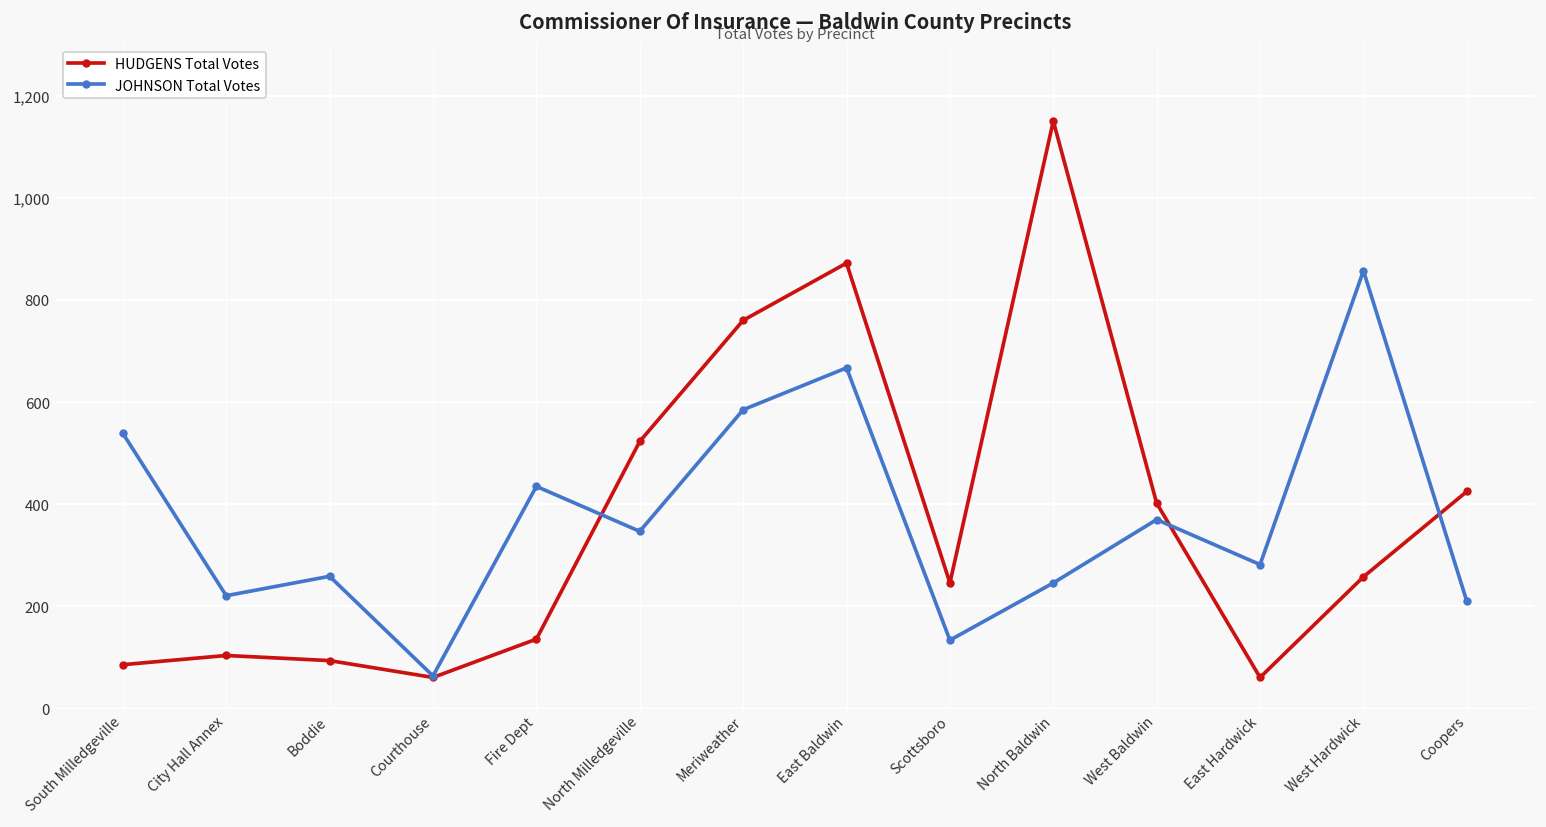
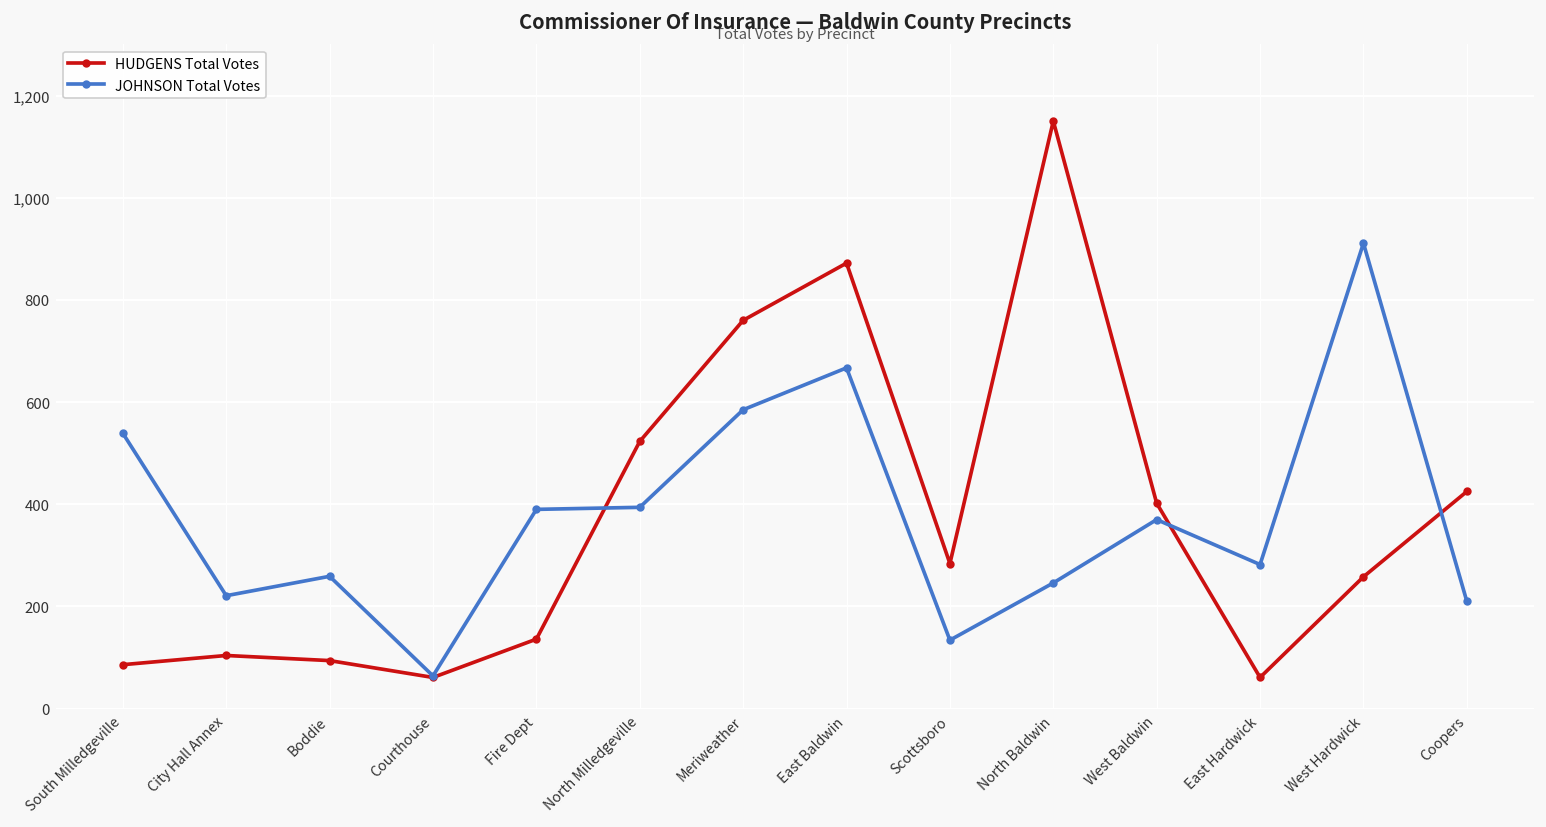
  {
    "HUDGENS Total Votes": {
      "South Milledgeville": "90",
      "City Hall Annex": "100",
      "Boddie": "90",
      "Fire Dept": "140",
      "North Milledgeville": "520",
      "Meriweather": "760",
      "East Baldwin": "870",
-     "Scottsboro": "250",
+     "Scottsboro": "280",
      "North Baldwin": "1,150",
      "West Baldwin": "400",
      "East Hardwick": "60",
      "West Hardwick": "260",
      "Coopers": "430"
    },
    "JOHNSON Total Votes": {
      "South Milledgeville": "540",
      "City Hall Annex": "220",
      "Boddie": "260",
-     "Fire Dept": "440",
-     "North Milledgeville": "350",
+     "Fire Dept": "390",
+     "North Milledgeville": "390",
      "Meriweather": "590",
      "East Baldwin": "670",
      "Scottsboro": "130",
      "North Baldwin": "250",
      "West Baldwin": "370",
      "East Hardwick": "280",
-     "West Hardwick": "860",
+     "West Hardwick": "910",
      "Coopers": "210"
    }
  }
